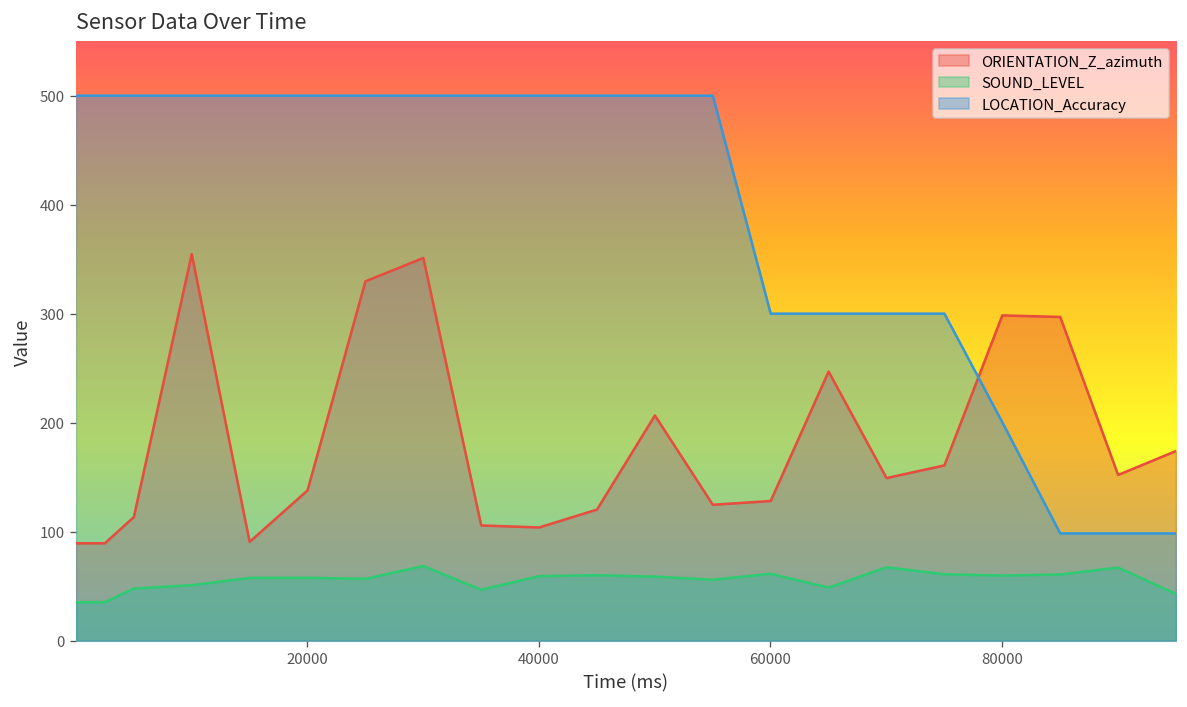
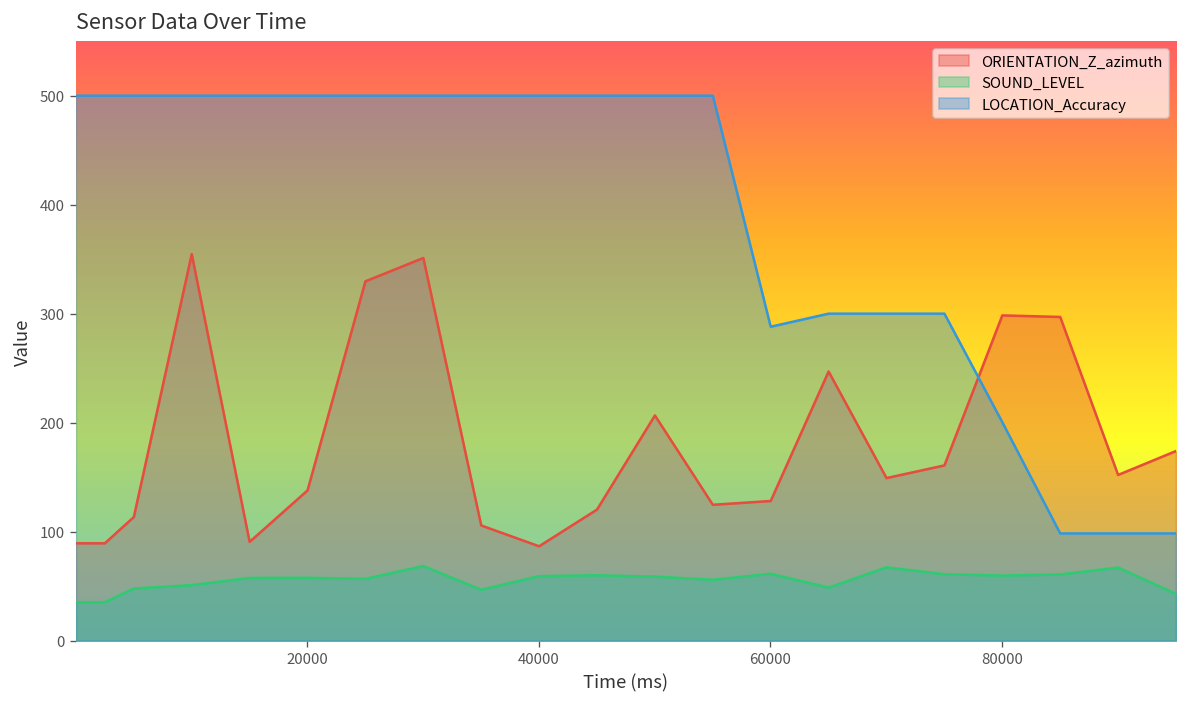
  {
    "ORIENTATION_Z_azimuth": {
      "20000": 140,
-     "40000": 100,
+     "40000": 90,
      "60000": 130,
      "80000": 300
    },
    "SOUND_LEVEL": {
      "20000": 60,
      "40000": 60,
      "60000": 60,
      "80000": 60
    },
    "LOCATION_Accuracy": {
      "20000": 500,
      "40000": 500,
-     "60000": 300,
+     "60000": 290,
      "80000": 200
    }
  }
